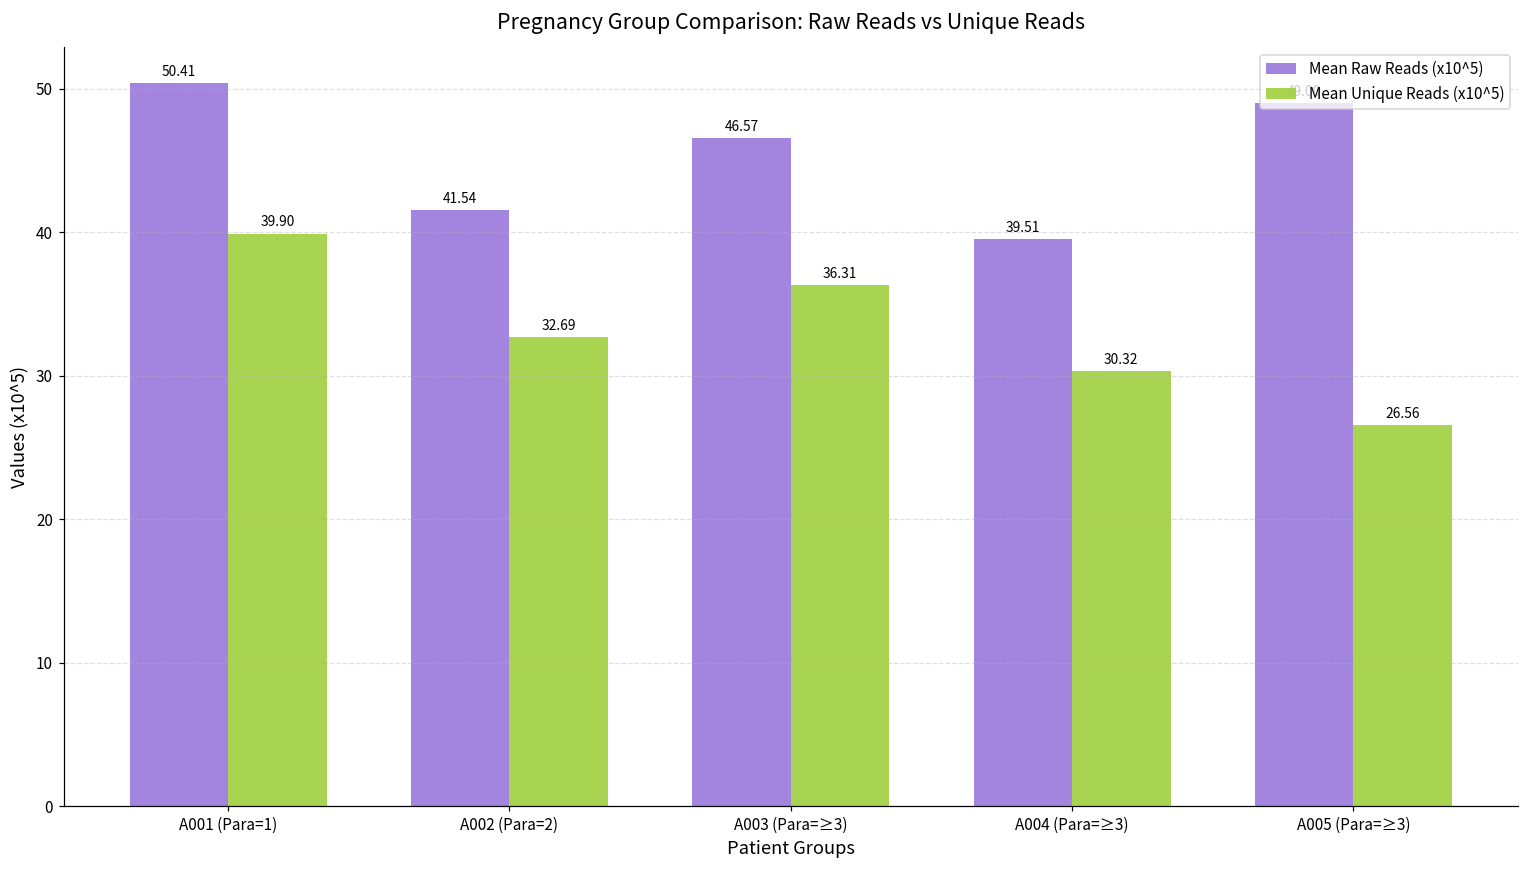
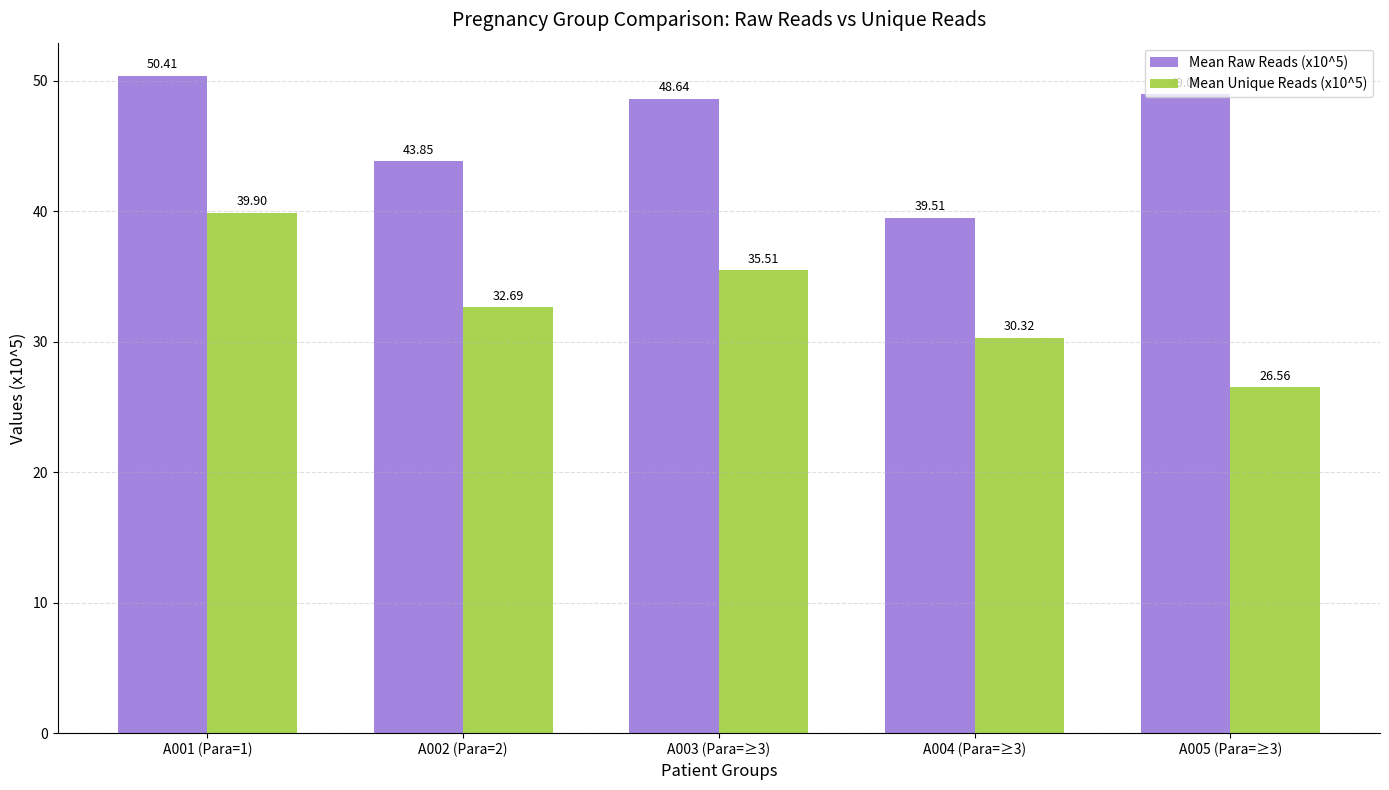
  {
    "Mean Raw Reads (x10^5)": {
      "A001 (Para=1)": 50.41,
-     "A002 (Para=2)": 41.54,
-     "A003 (Para=≥3)": 46.57,
+     "A002 (Para=2)": 43.85,
+     "A003 (Para=≥3)": 48.64,
      "A004 (Para=≥3)": 39.51
    },
    "Mean Unique Reads (x10^5)": {
      "A001 (Para=1)": 39.90,
      "A002 (Para=2)": 32.69,
-     "A003 (Para=≥3)": 36.31,
+     "A003 (Para=≥3)": 35.51,
      "A004 (Para=≥3)": 30.32,
      "A005 (Para=≥3)": 26.56
    }
  }
